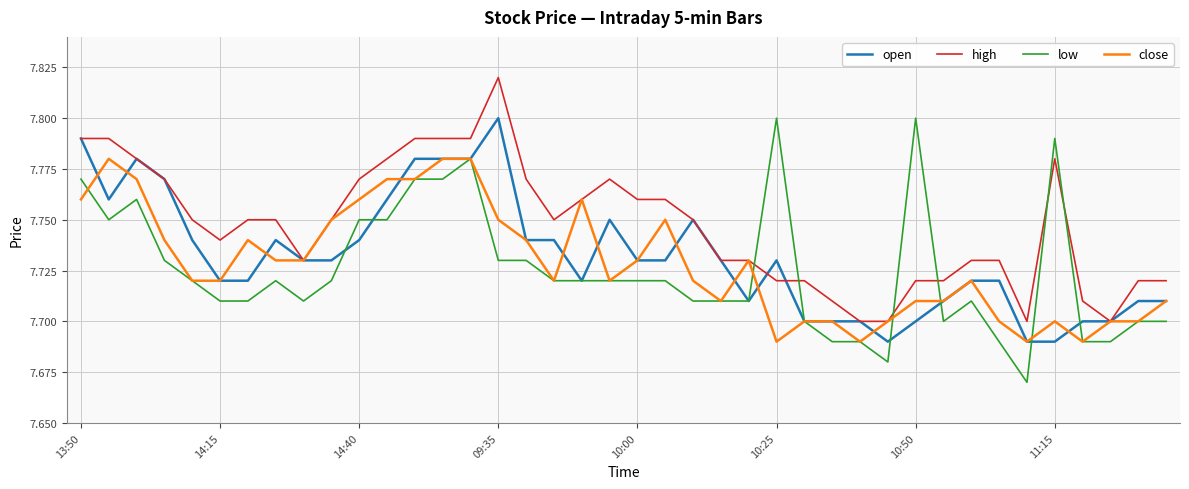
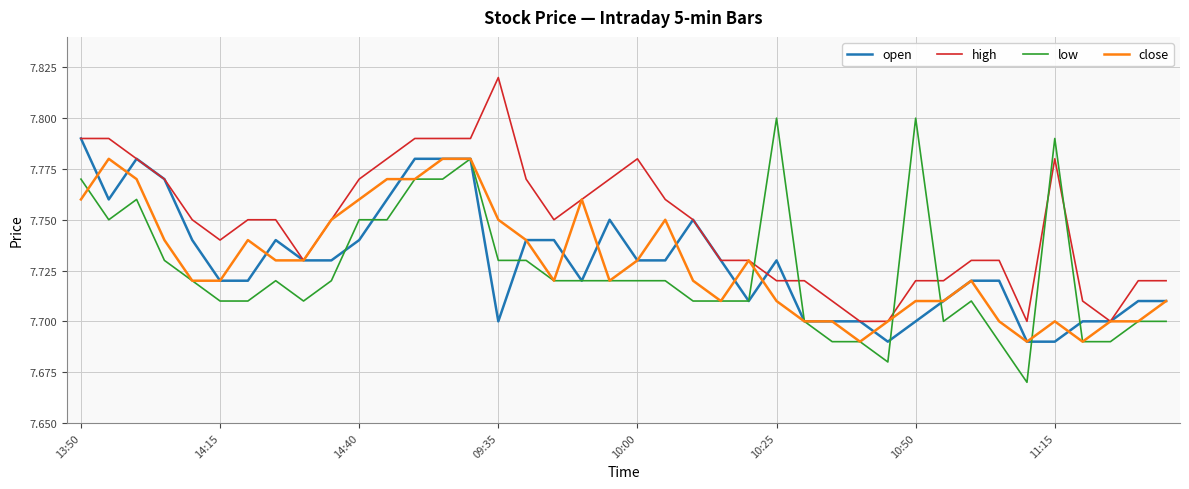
  {
    "open": {
      "14:40": 7.740,
-     "09:35": 7.8,
+     "09:35": 7.7,
      "10:25": 7.730,
      "10:50": 7.7,
      "11:15": 7.690
    },
    "high": {
      "14:15": 7.74,
      "14:40": 7.77,
      "09:35": 7.82,
-     "10:00": 7.76,
+     "10:00": 7.78,
      "10:25": 7.72,
      "10:50": 7.72,
      "11:15": 7.78
    },
    "low": {
      "13:50": 7.77,
      "14:15": 7.71,
      "14:40": 7.75,
      "09:35": 7.73,
      "10:00": 7.72,
      "10:25": 7.80,
      "10:50": 7.80,
      "11:15": 7.79
    },
    "close": {
      "13:50": 7.76,
      "14:40": 7.76,
      "09:35": 7.75,
-     "10:25": 7.69,
+     "10:25": 7.71,
      "10:50": 7.71,
      "11:15": 7.70
    }
  }
